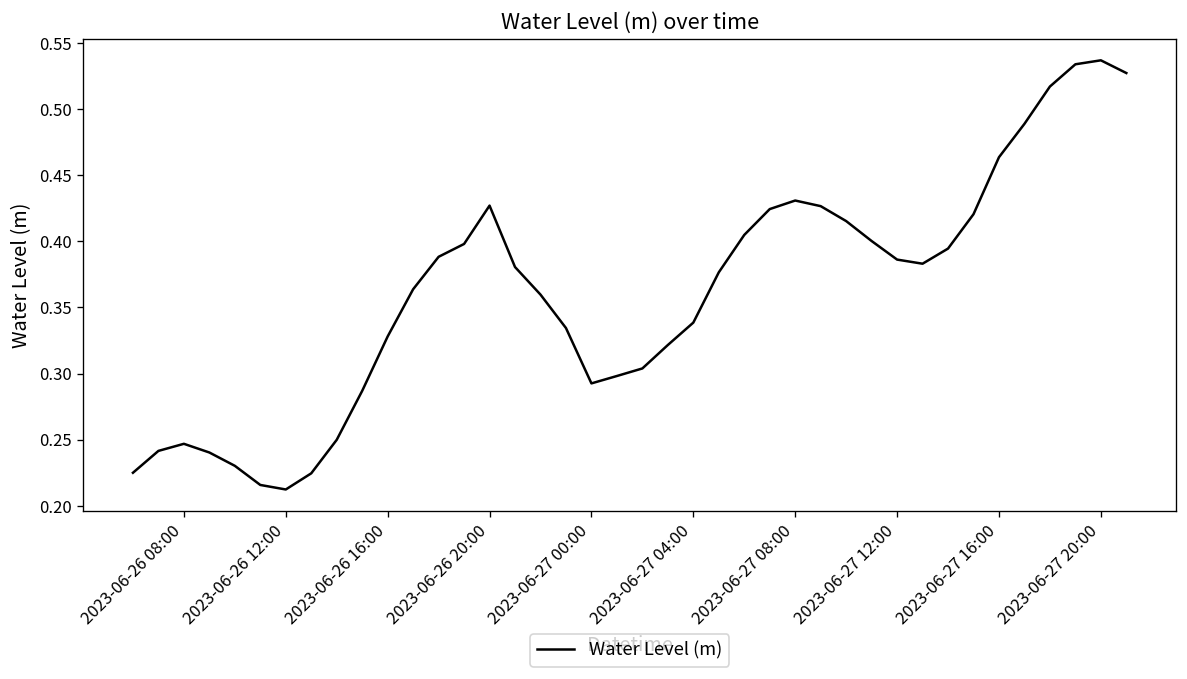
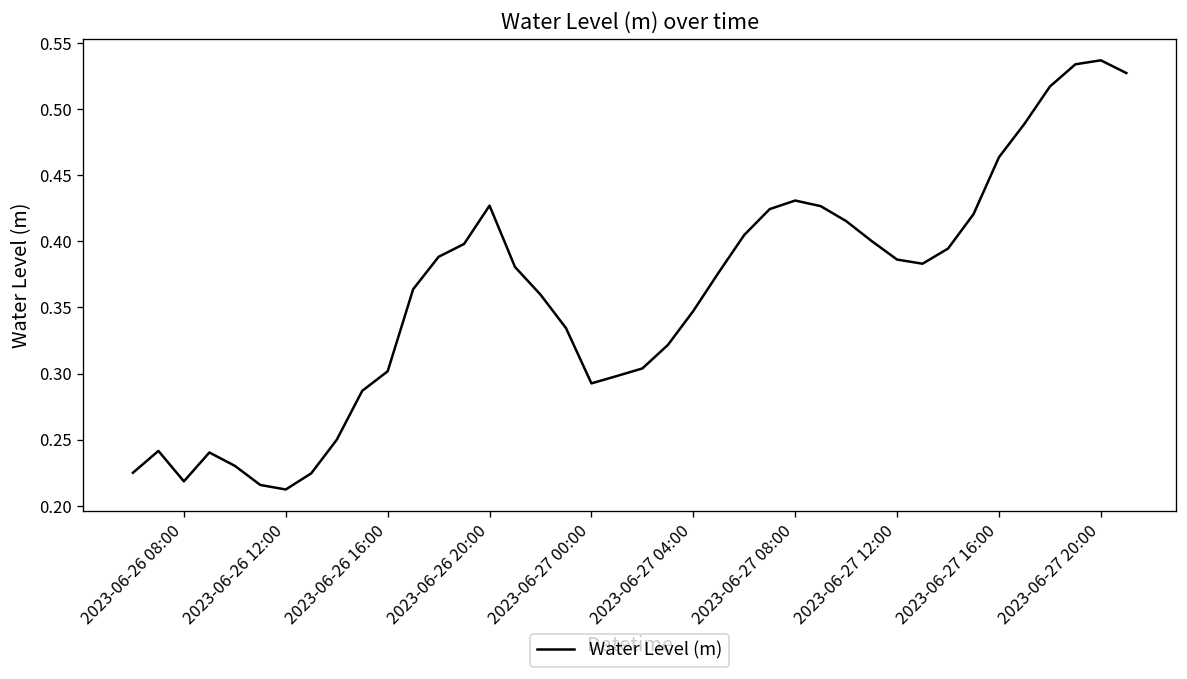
  {
-   "2023-06-26 08:00": 0.247,
+   "2023-06-26 08:00": 0.219,
    "2023-06-26 12:00": 0.212,
-   "2023-06-26 16:00": 0.328,
+   "2023-06-26 16:00": 0.302,
    "2023-06-26 20:00": 0.427,
    "2023-06-27 00:00": 0.293,
-   "2023-06-27 04:00": 0.339,
+   "2023-06-27 04:00": 0.347,
    "2023-06-27 08:00": 0.431,
    "2023-06-27 12:00": 0.386,
    "2023-06-27 16:00": 0.464,
    "2023-06-27 20:00": 0.537
  }
